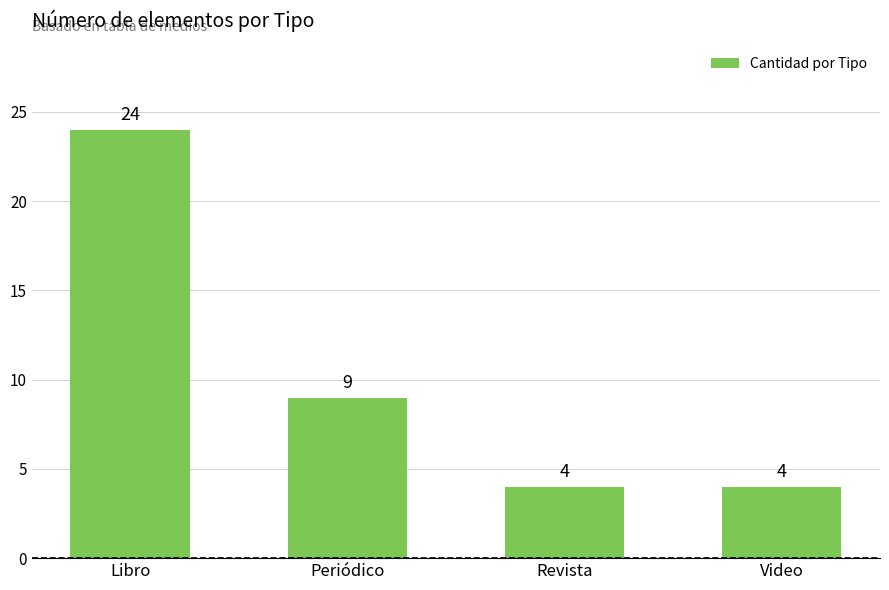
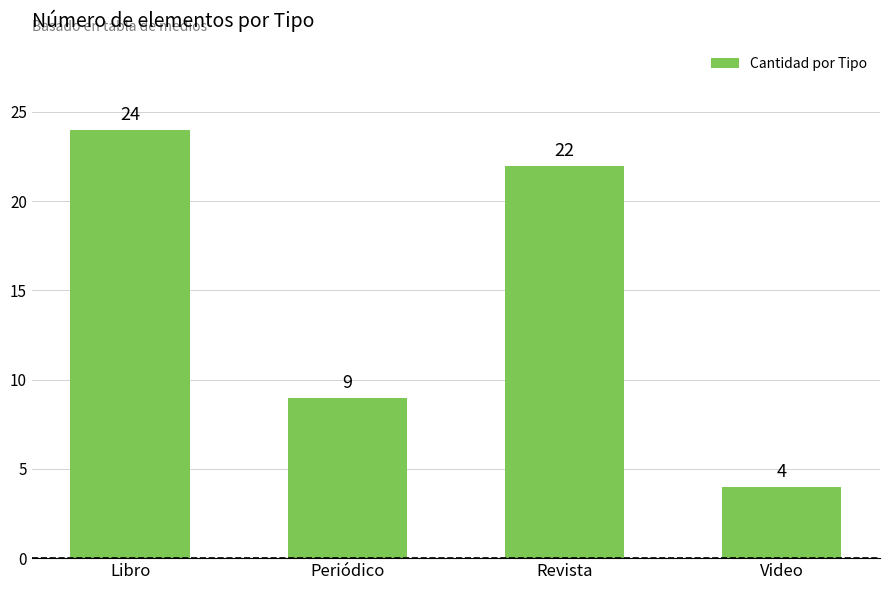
  {
    "Libro": 24,
    "Periódico": 9,
-   "Revista": 4,
+   "Revista": 22,
    "Video": 4
  }
